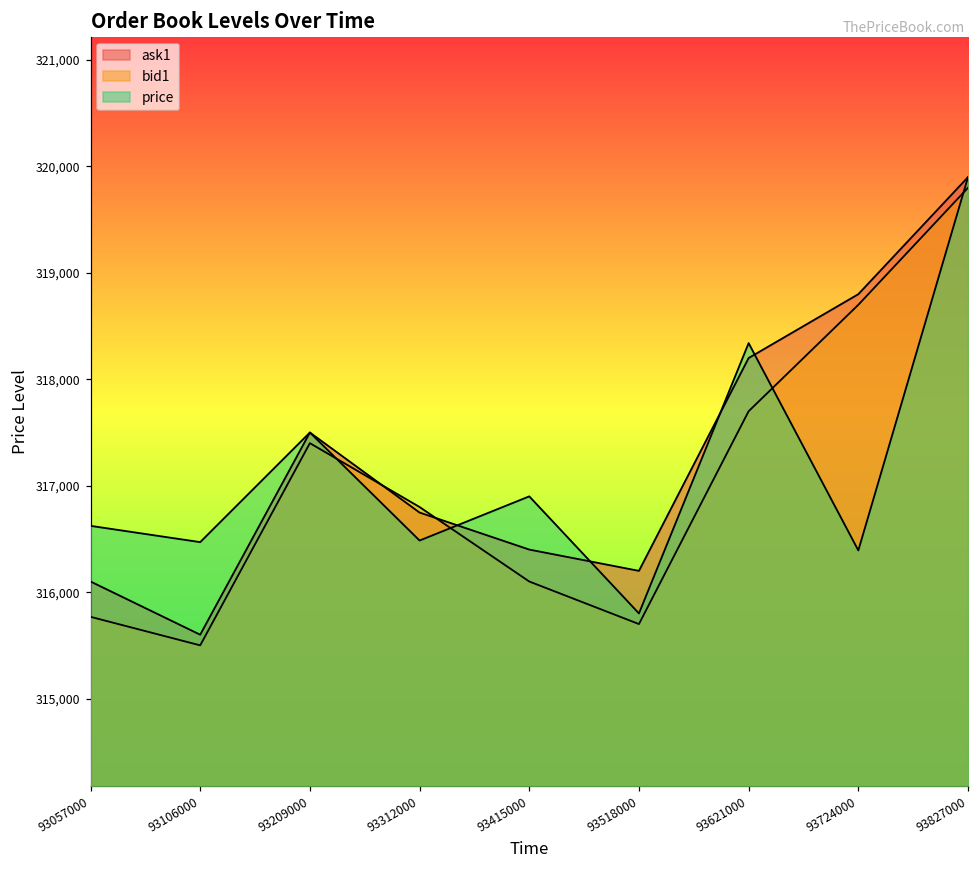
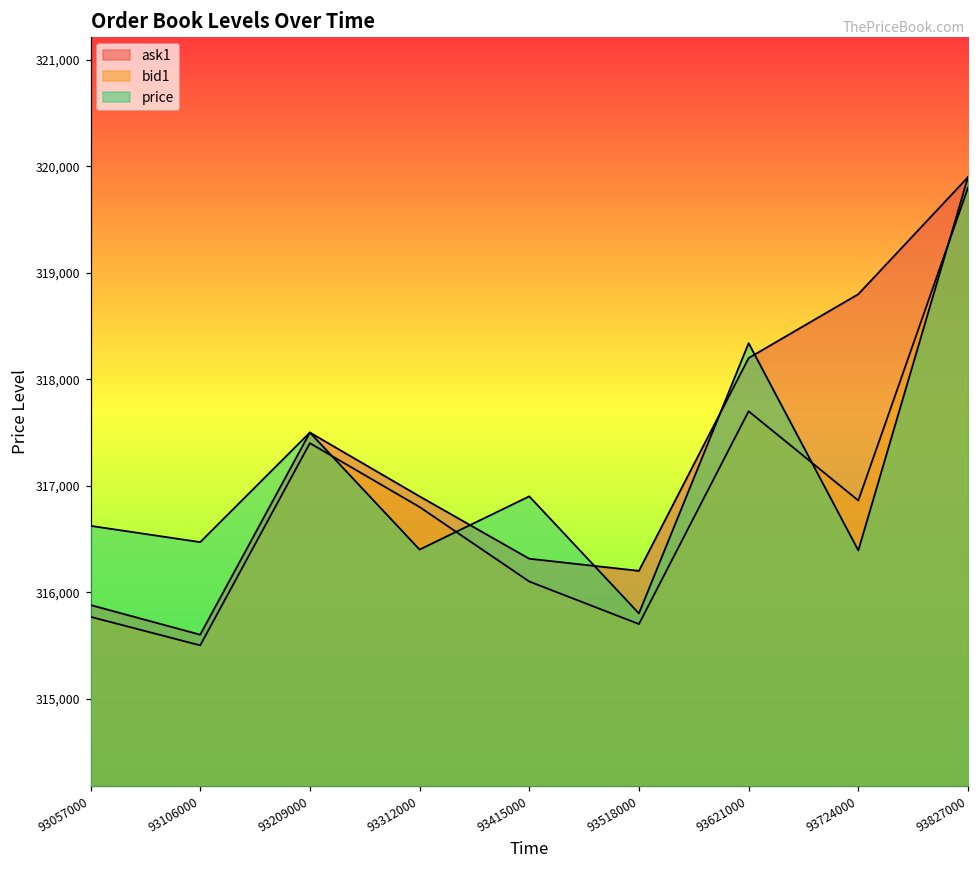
  {
    "ask1": {
-     "93057000": "316,100",
+     "93057000": "315,900",
      "93106000": "315,600",
-     "93312000": "316,700",
-     "93415000": "316,400",
+     "93312000": "316,900",
+     "93415000": "316,300",
      "93518000": "316,200",
      "93621000": "318,200",
      "93724000": "318,800"
    },
    "bid1": {
      "93057000": "315,800",
      "93106000": "315,500",
      "93209000": "317,400",
      "93312000": "316,800",
      "93415000": "316,100",
      "93518000": "315,700",
      "93621000": "317,700",
-     "93724000": "318,700",
+     "93724000": "316,900",
      "93827000": "319,800"
    },
    "price": {
      "93057000": "316,600",
      "93106000": "316,500",
-     "93312000": "316,500",
+     "93312000": "316,400",
      "93415000": "316,900",
      "93518000": "315,800",
      "93621000": "318,300",
      "93724000": "316,400"
    }
  }
